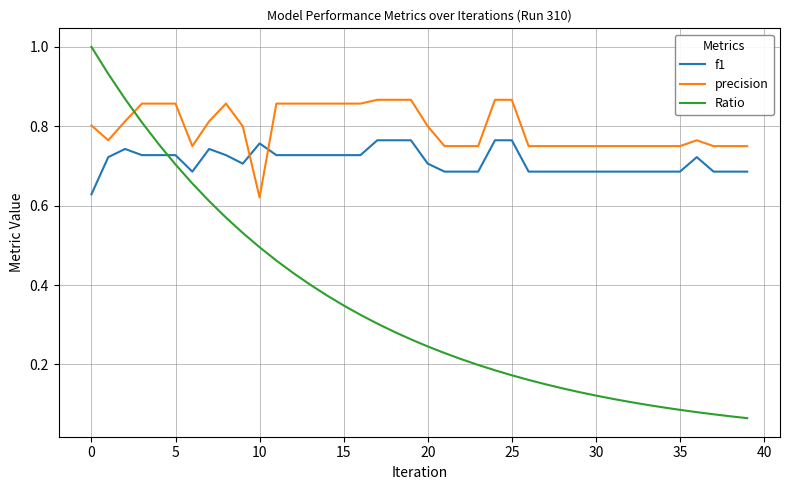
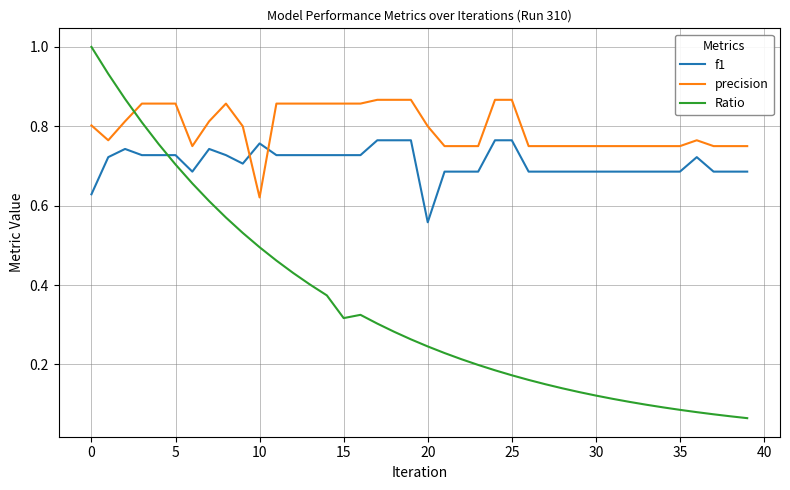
  {
    "f1": {
      "0": 0.63,
      "5": 0.73,
      "10": 0.76,
      "15": 0.73,
-     "20": 0.71,
+     "20": 0.56,
      "25": 0.76,
      "30": 0.69,
      "35": 0.69
    },
    "precision": {
      "0": 0.80,
      "5": 0.86,
      "10": 0.62,
      "15": 0.86,
      "20": 0.80,
      "25": 0.87,
      "30": 0.75,
      "35": 0.75
    },
    "Ratio": {
      "0": 1.00,
      "5": 0.70,
      "10": 0.50,
-     "15": 0.35,
+     "15": 0.32,
      "20": 0.25,
      "25": 0.17,
      "30": 0.12,
      "35": 0.09
    }
  }
